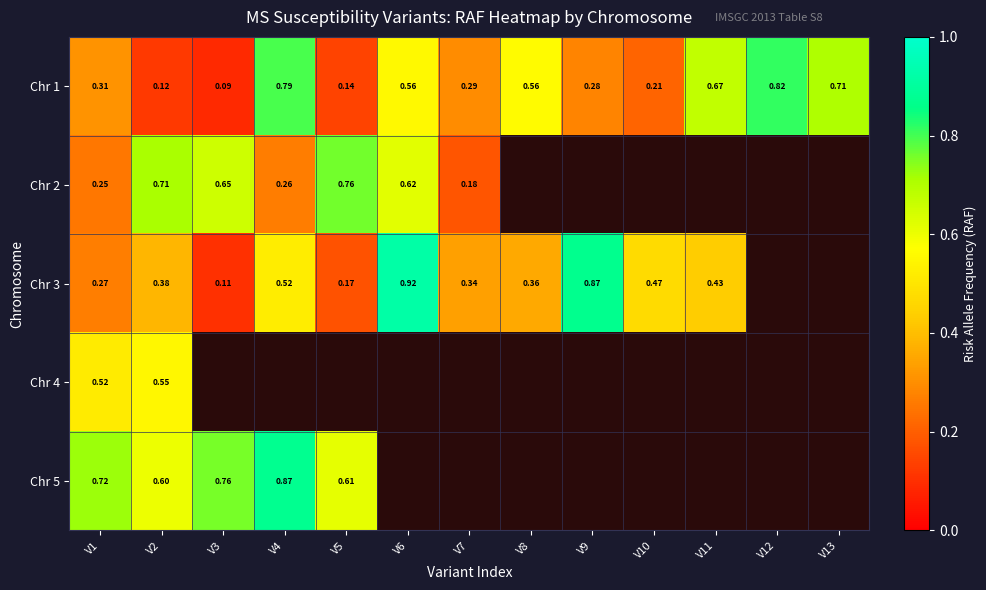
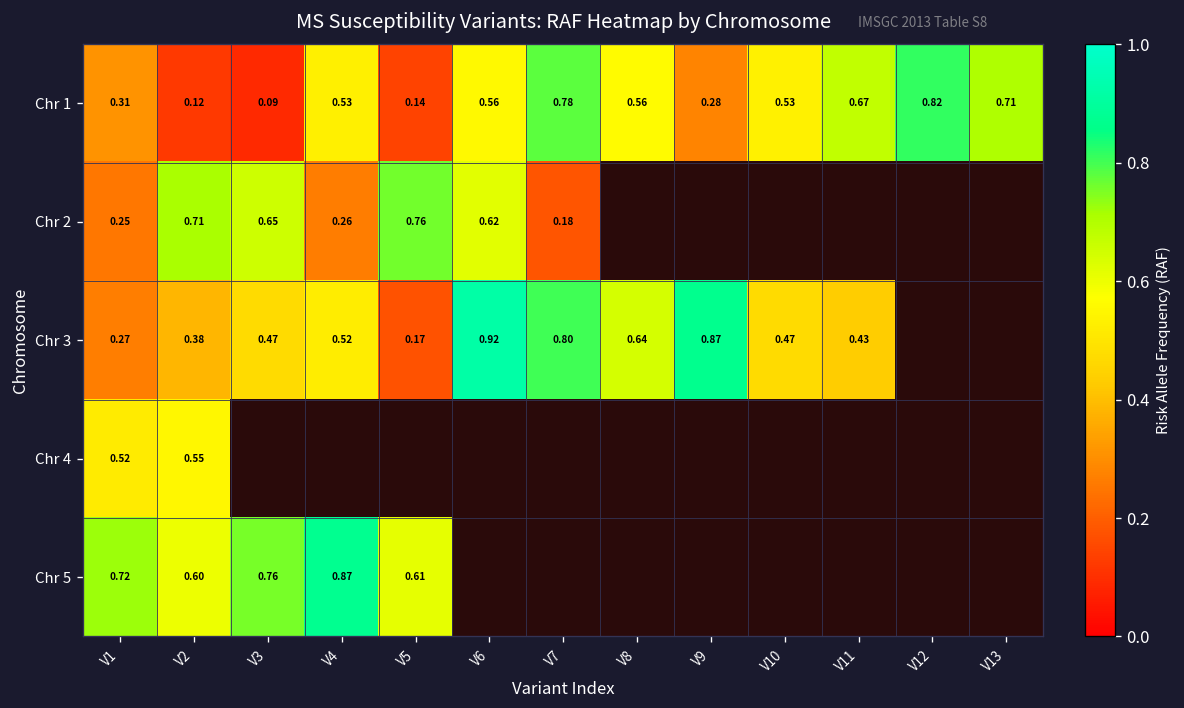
  {
    "Chr 1": {
      "V1": 0.31,
      "V2": 0.12,
      "V3": 0.09,
-     "V4": 0.79,
+     "V4": 0.53,
      "V5": 0.14,
      "V6": 0.56,
-     "V7": 0.29,
+     "V7": 0.78,
      "V8": 0.56,
      "V9": 0.28,
-     "V10": 0.21,
+     "V10": 0.53,
      "V11": 0.67,
      "V12": 0.82,
      "V13": 0.71
    },
    "Chr 2": {
      "V1": 0.25,
      "V2": 0.71,
      "V3": 0.65,
      "V4": 0.26,
      "V5": 0.76,
      "V6": 0.62,
      "V7": 0.18
    },
    "Chr 3": {
      "V1": 0.27,
      "V2": 0.38,
-     "V3": 0.11,
+     "V3": 0.47,
      "V4": 0.52,
      "V5": 0.17,
      "V6": 0.92,
-     "V7": 0.34,
-     "V8": 0.36,
+     "V7": 0.80,
+     "V8": 0.64,
      "V9": 0.87,
      "V10": 0.47,
      "V11": 0.43
    },
    "Chr 4": {
      "V1": 0.52,
      "V2": 0.55
    },
    "Chr 5": {
      "V1": 0.72,
      "V2": 0.60,
      "V3": 0.76,
      "V4": 0.87,
      "V5": 0.61
    }
  }
